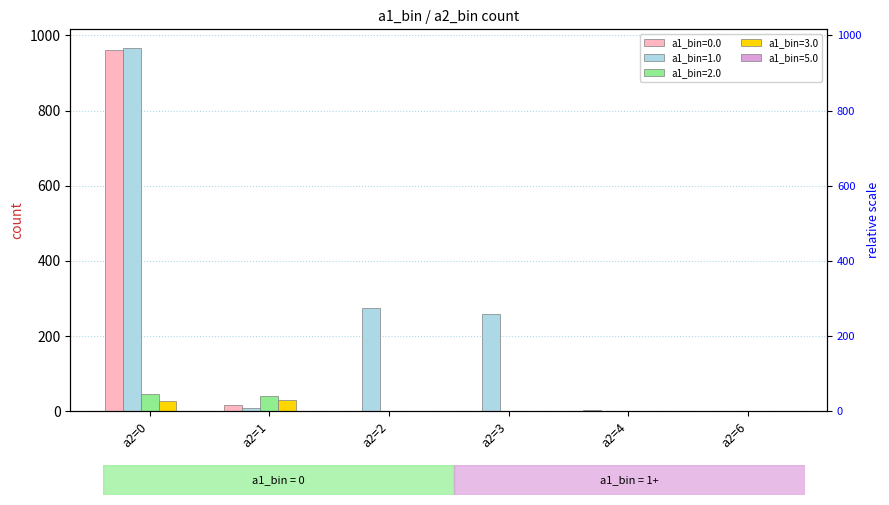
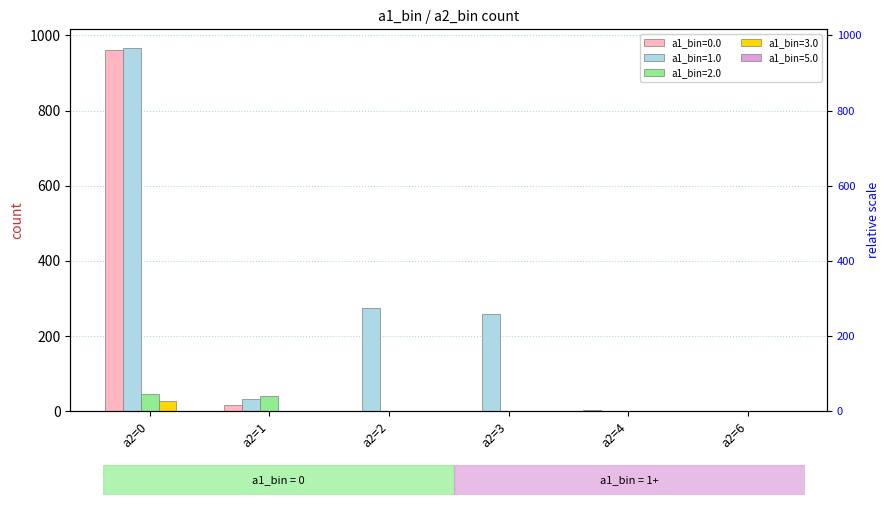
  {
    "a1_bin=1.0": {
      "a2=0": 970,
-     "a2=1": 10,
+     "a2=1": 30,
      "a2=2": 280,
      "a2=3": 260,
      "a2=4": 0,
      "a2=6": 0
    },
    "a1_bin=2.0": {
      "a2=0": 50,
      "a2=1": 40,
      "a2=2": 0,
      "a2=3": 0,
      "a2=4": 0,
      "a2=6": 0
    },
    "a1_bin=3.0": {
      "a2=0": 30,
-     "a2=1": 30,
+     "a2=1": 0,
      "a2=2": 0,
      "a2=3": 0,
      "a2=4": 0,
      "a2=6": 0
    }
  }
